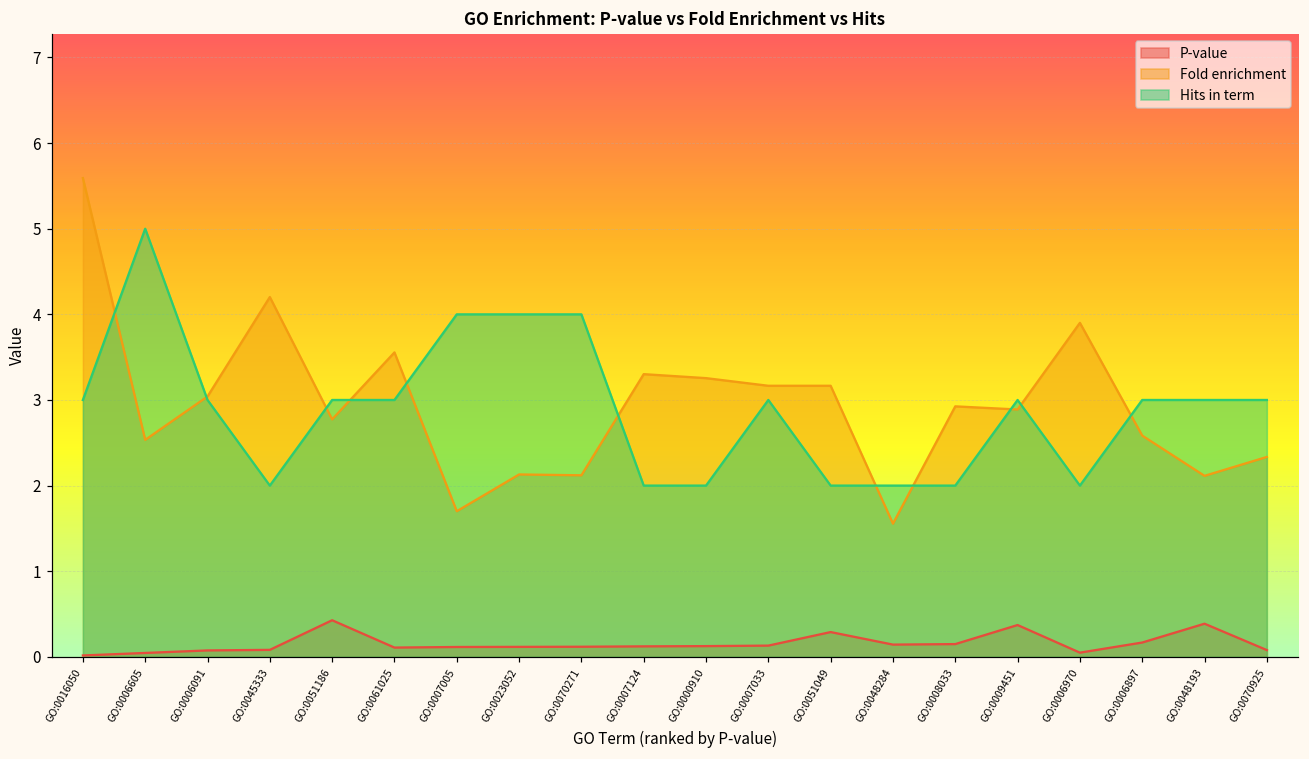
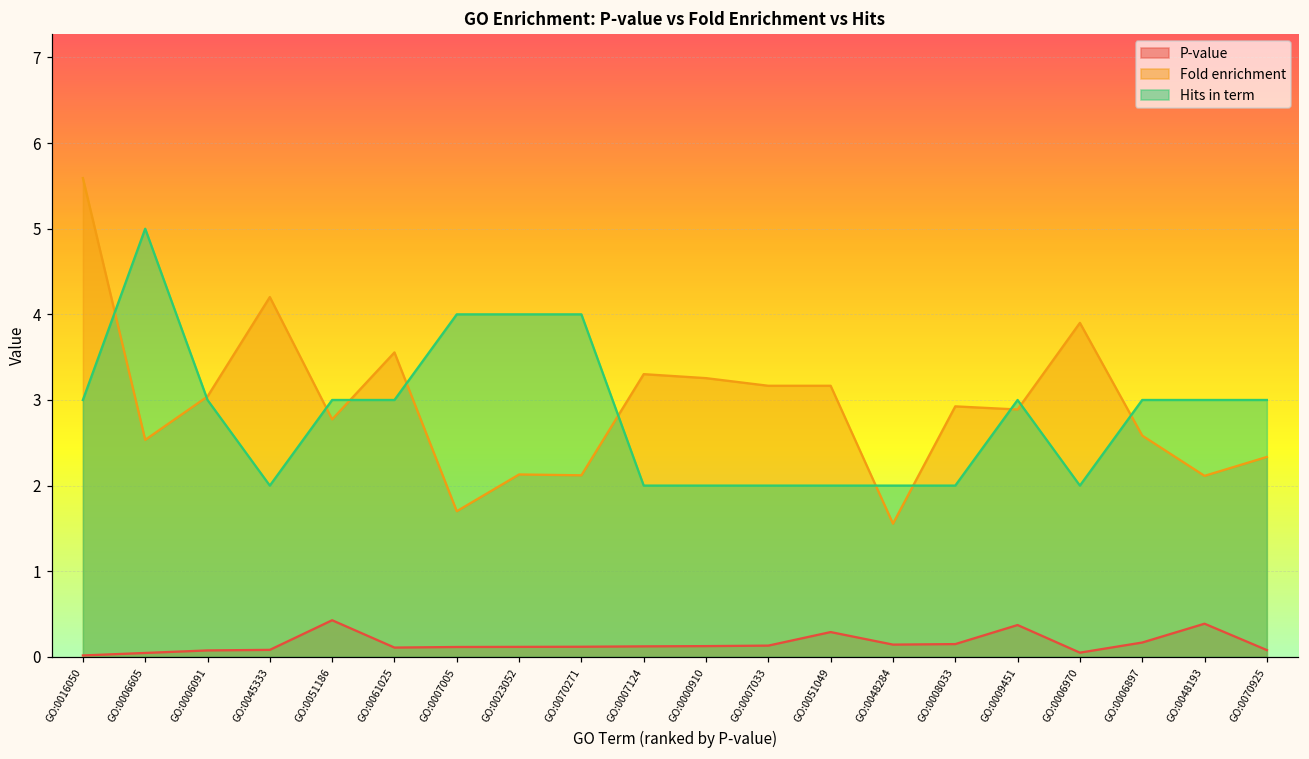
  {
    "P-value": {
      "GO:0016050": 0,
      "GO:0006605": 0.0,
      "GO:0006091": 0.1,
      "GO:0045333": 0.1,
      "GO:0051186": 0.4,
      "GO:0061025": 0.1,
      "GO:0007005": 0.1,
      "GO:0023052": 0.1,
      "GO:0070271": 0.1,
      "GO:0007124": 0.1,
      "GO:0000910": 0.1,
      "GO:0007033": 0.1,
      "GO:0051049": 0.3,
      "GO:0048284": 0.1,
      "GO:0008033": 0.1,
      "GO:0009451": 0.4,
      "GO:0006970": 0.0,
      "GO:0006897": 0.2,
      "GO:0048193": 0.4,
      "GO:0070925": 0.1
    },
    "Fold enrichment": {
      "GO:0016050": 5.6,
      "GO:0006605": 2.5,
      "GO:0006091": 3.0,
      "GO:0045333": 4.2,
      "GO:0051186": 2.8,
      "GO:0061025": 3.6,
      "GO:0007005": 1.7,
      "GO:0023052": 2.1,
      "GO:0070271": 2.1,
      "GO:0007124": 3.3,
      "GO:0000910": 3.3,
      "GO:0007033": 3.2,
      "GO:0051049": 3.2,
      "GO:0048284": 1.6,
      "GO:0008033": 2.9,
      "GO:0009451": 2.9,
      "GO:0006970": 3.9,
      "GO:0006897": 2.6,
      "GO:0048193": 2.1,
      "GO:0070925": 2.3
    },
    "Hits in term": {
      "GO:0016050": 3,
      "GO:0006605": 5,
      "GO:0006091": 3,
      "GO:0045333": 2,
      "GO:0051186": 3,
      "GO:0061025": 3,
      "GO:0007005": 4,
      "GO:0023052": 4,
      "GO:0070271": 4,
      "GO:0007124": 2,
      "GO:0000910": 2,
-     "GO:0007033": 3,
+     "GO:0007033": 2,
      "GO:0051049": 2,
      "GO:0048284": 2,
      "GO:0008033": 2,
      "GO:0009451": 3,
      "GO:0006970": 2,
      "GO:0006897": 3,
      "GO:0048193": 3,
      "GO:0070925": 3
    }
  }
